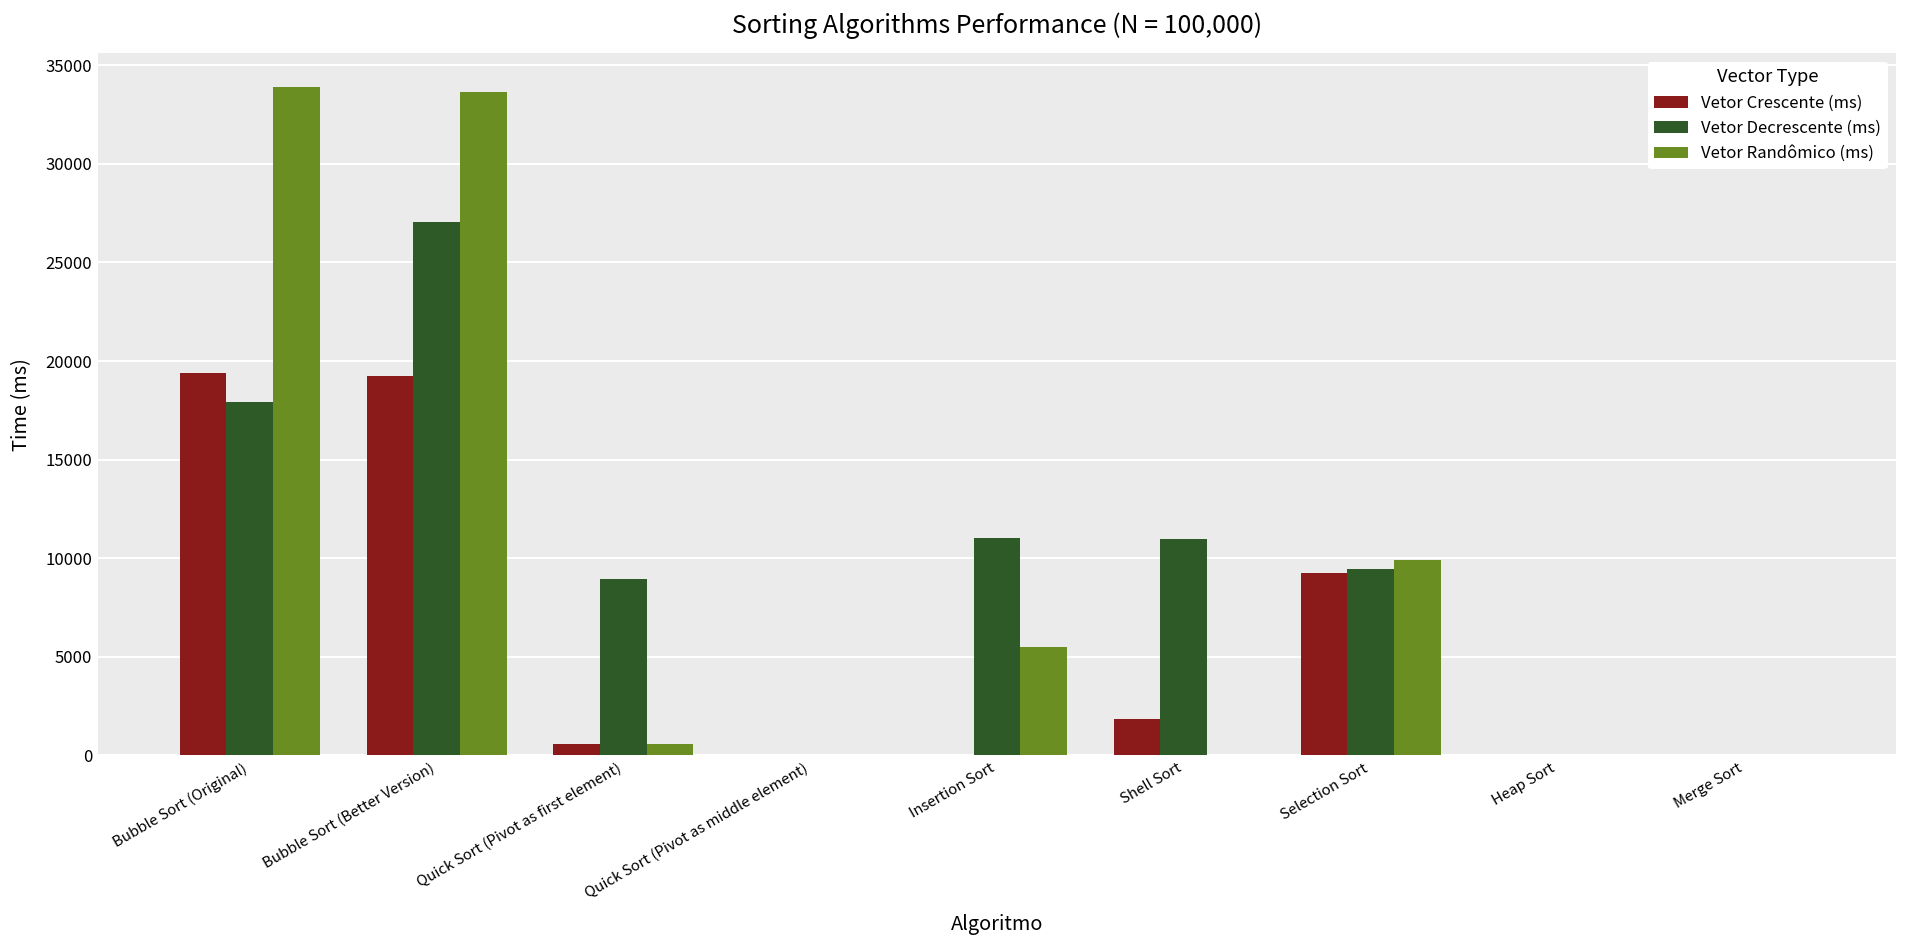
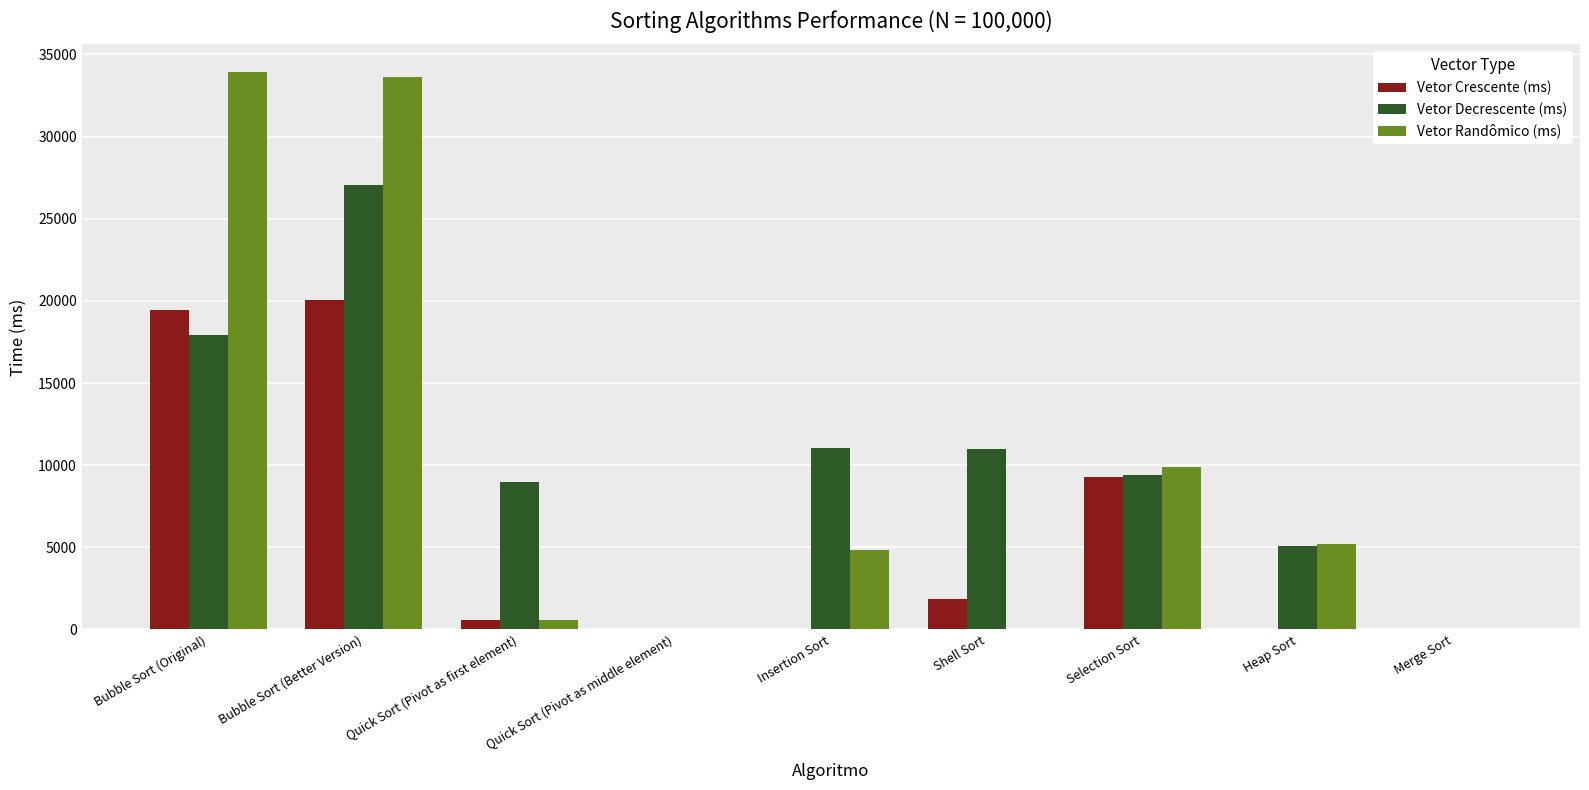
  {
    "Vetor Crescente (ms)": {
      "Bubble Sort (Original)": 19400,
-     "Bubble Sort (Better Version)": 19200,
+     "Bubble Sort (Better Version)": 20000,
      "Quick Sort (Pivot as first element)": 600,
      "Shell Sort": 1900,
      "Selection Sort": 9300
    },
    "Vetor Decrescente (ms)": {
      "Bubble Sort (Original)": 17900,
      "Bubble Sort (Better Version)": 27000,
      "Quick Sort (Pivot as first element)": 9000,
      "Insertion Sort": 11000,
      "Shell Sort": 11000,
      "Selection Sort": 9400,
-     "Heap Sort": 0
+     "Heap Sort": 5100
    },
    "Vetor Randômico (ms)": {
      "Bubble Sort (Original)": 33900,
      "Bubble Sort (Better Version)": 33600,
      "Quick Sort (Pivot as first element)": 600,
-     "Insertion Sort": 5500,
+     "Insertion Sort": 4900,
      "Selection Sort": 9900,
-     "Heap Sort": 0
+     "Heap Sort": 5200
    }
  }
